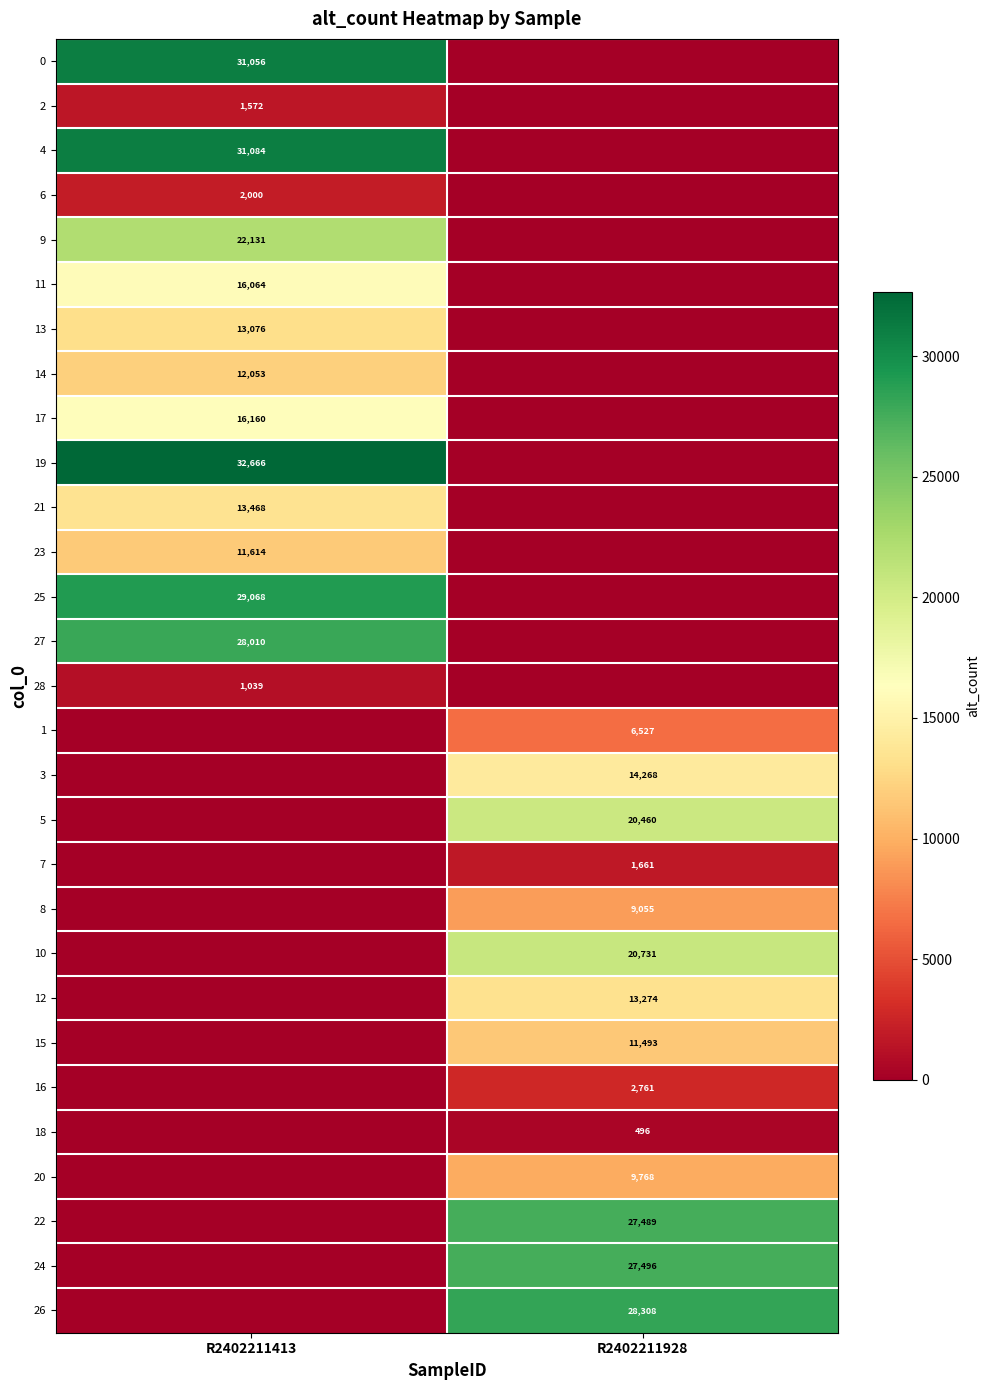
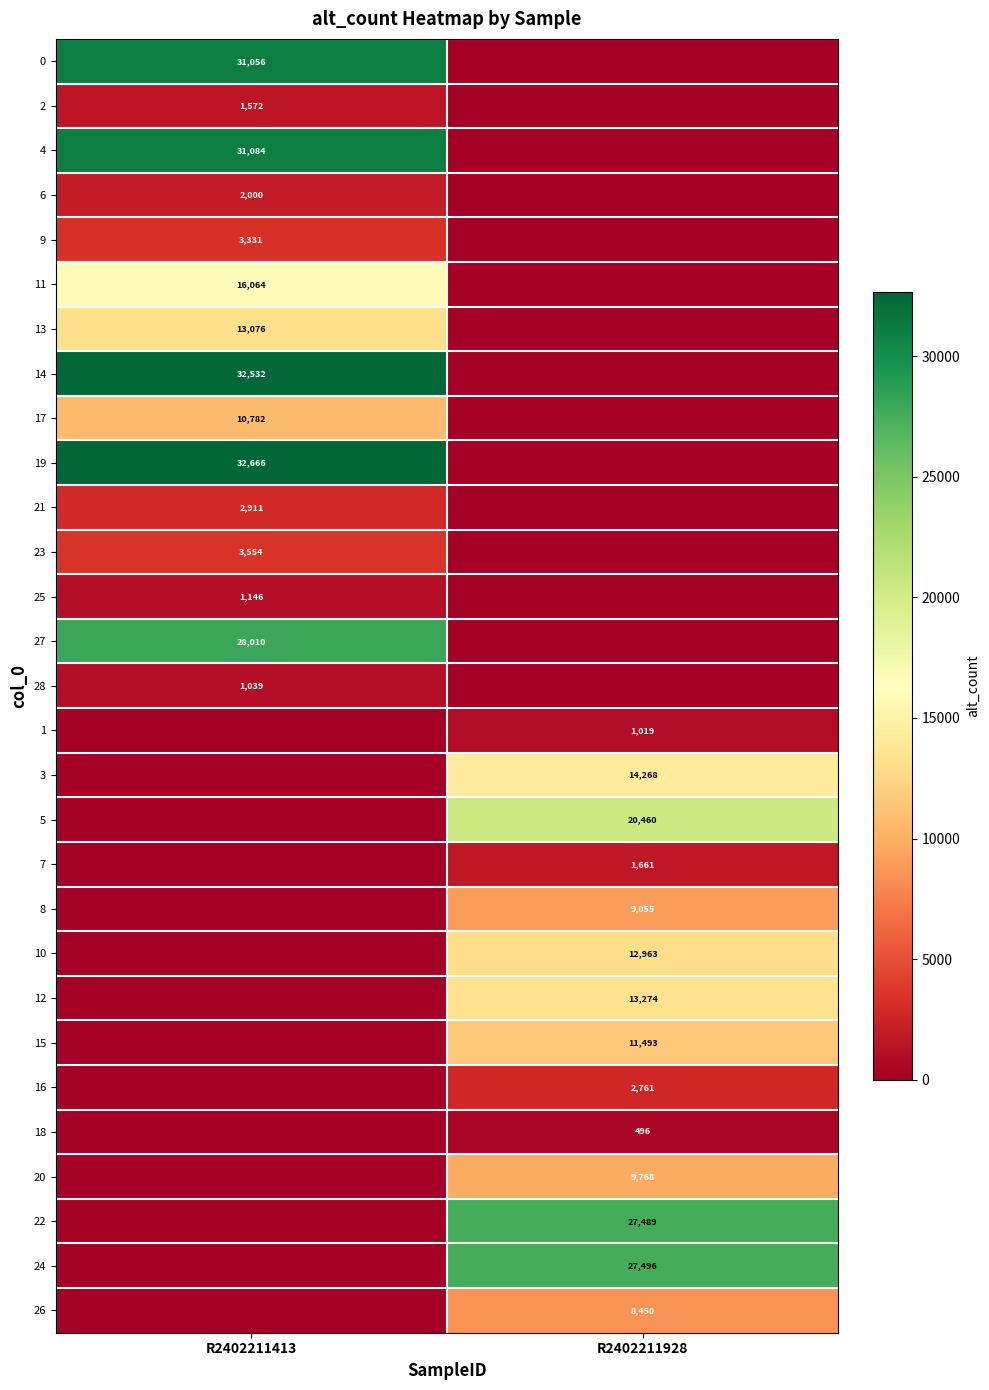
  {
    "0": {
      "R2402211413": "31,056"
    },
    "2": {
      "R2402211413": "1,572"
    },
    "4": {
      "R2402211413": "31,084"
    },
    "6": {
      "R2402211413": "2,000"
    },
    "9": {
-     "R2402211413": "22,131"
+     "R2402211413": "3,331"
    },
    "11": {
      "R2402211413": "16,064"
    },
    "13": {
      "R2402211413": "13,076"
    },
    "14": {
-     "R2402211413": "12,053"
+     "R2402211413": "32,532"
    },
    "17": {
-     "R2402211413": "16,160"
+     "R2402211413": "10,782"
    },
    "19": {
      "R2402211413": "32,666"
    },
    "21": {
-     "R2402211413": "13,468"
+     "R2402211413": "2,911"
    },
    "23": {
-     "R2402211413": "11,614"
+     "R2402211413": "3,554"
    },
    "25": {
-     "R2402211413": "29,068"
+     "R2402211413": "1,146"
    },
    "27": {
      "R2402211413": "28,010"
    },
    "28": {
      "R2402211413": "1,039"
    },
    "1": {
-     "R2402211928": "6,527"
+     "R2402211928": "1,019"
    },
    "3": {
      "R2402211928": "14,268"
    },
    "5": {
      "R2402211928": "20,460"
    },
    "7": {
      "R2402211928": "1,661"
    },
    "8": {
      "R2402211928": "9,055"
    },
    "10": {
-     "R2402211928": "20,731"
+     "R2402211928": "12,963"
    },
    "12": {
      "R2402211928": "13,274"
    },
    "15": {
      "R2402211928": "11,493"
    },
    "16": {
      "R2402211928": "2,761"
    },
    "18": {
      "R2402211928": "496"
    },
    "20": {
      "R2402211928": "9,768"
    },
    "22": {
      "R2402211928": "27,489"
    },
    "24": {
      "R2402211928": "27,496"
    },
    "26": {
-     "R2402211928": "28,308"
+     "R2402211928": "8,450"
    }
  }
